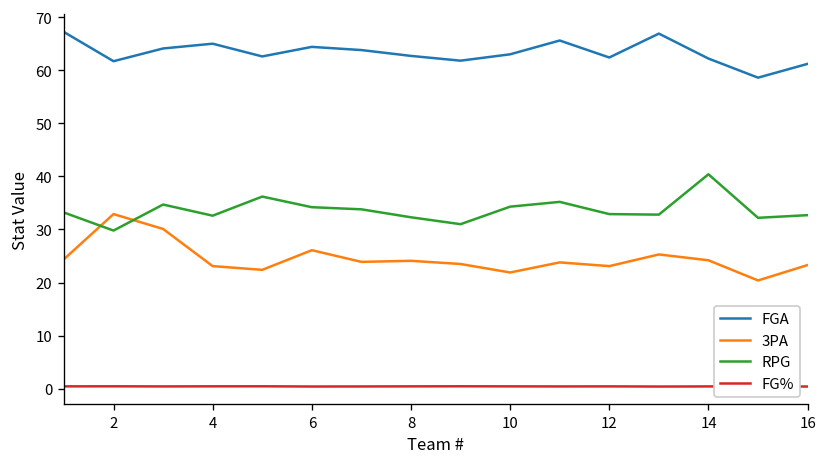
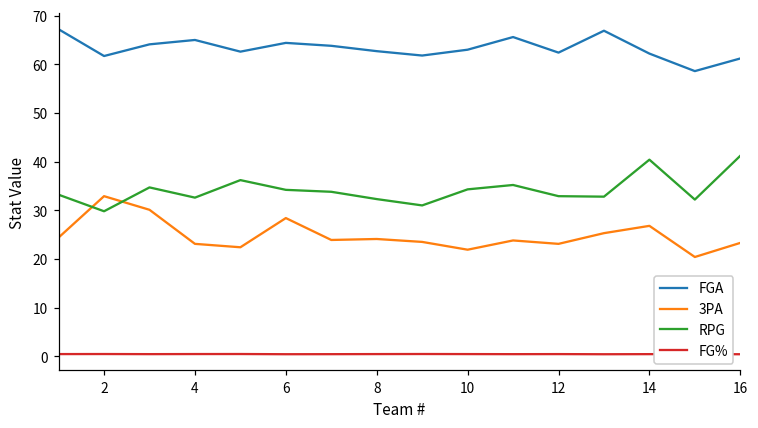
  {
    "FGA": {
      "2": 62,
      "4": 65,
      "6": 64,
      "8": 63,
      "10": 63,
      "12": 62,
      "14": 62,
      "16": 61
    },
    "3PA": {
      "2": 33,
      "4": 23,
-     "6": 26,
+     "6": 28,
      "8": 24,
      "10": 22,
      "12": 23,
-     "14": 24,
+     "14": 27,
      "16": 23
    },
    "RPG": {
      "2": 30,
      "4": 33,
      "6": 34,
      "8": 32,
      "10": 34,
      "12": 33,
      "14": 40,
-     "16": 33
+     "16": 41
    },
    "FG%": {
      "2": 0,
      "4": 0,
      "6": 0,
      "8": 0,
      "10": 0,
      "12": 0,
      "14": 0,
      "16": 0
    }
  }
